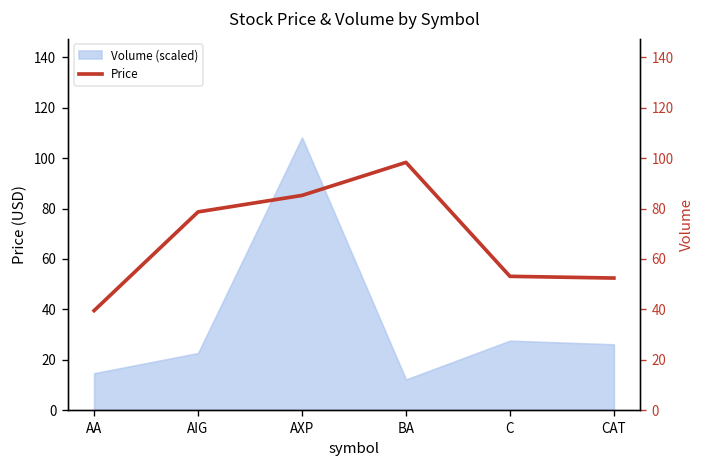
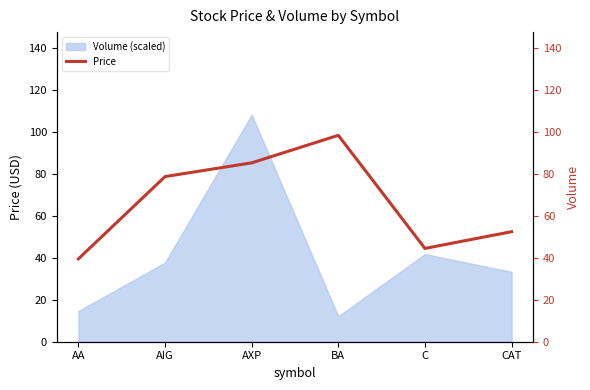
  {
    "Volume (scaled)": {
      "AA": 15,
-     "AIG": 23,
+     "AIG": 38,
      "AXP": 108,
      "BA": 12,
-     "C": 28,
-     "CAT": 26
+     "C": 42,
+     "CAT": 33
    },
    "Price": {
      "AA": 39,
      "AIG": 79,
      "AXP": 85,
      "BA": 98,
-     "C": 53,
+     "C": 44,
      "CAT": 52
    }
  }
